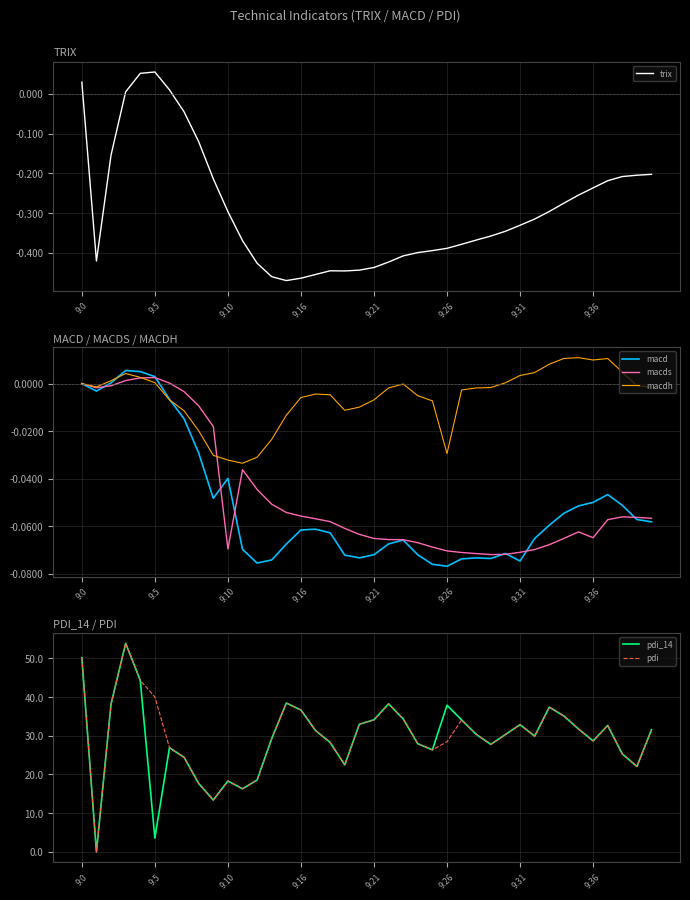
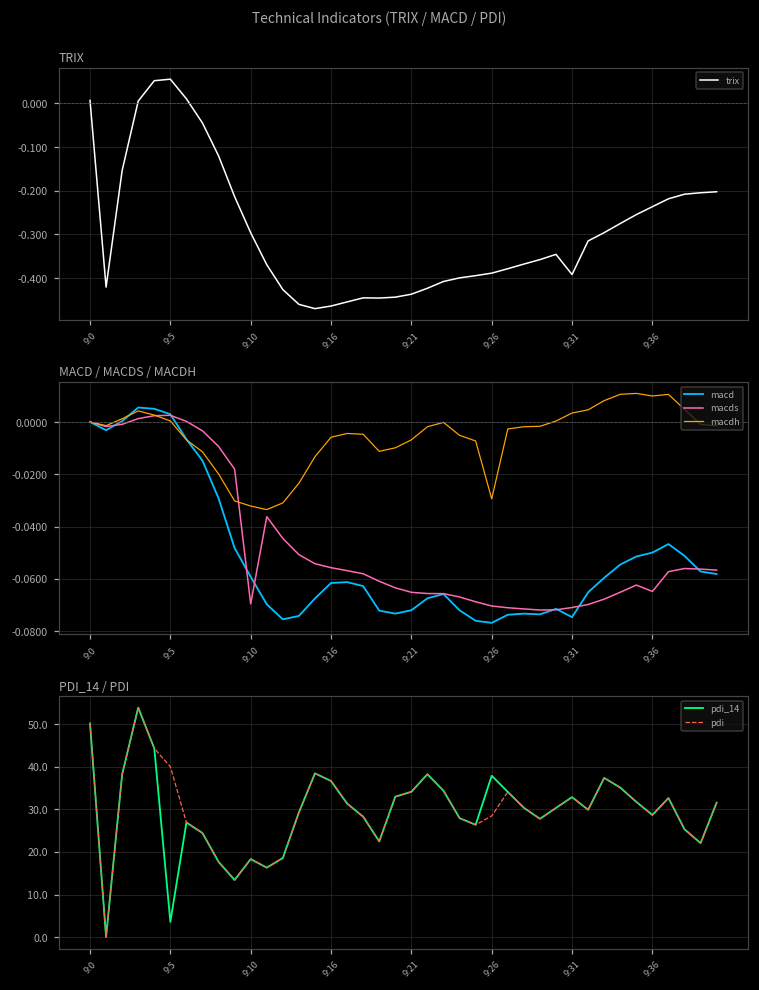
  {
    "TRIX": {
-     "9:0": 0.03,
+     "9:0": 0.01,
      "9:5": 0.06,
      "9:10": -0.30,
      "9:16": -0.46,
      "9:21": -0.44,
      "9:26": -0.39,
-     "9:31": -0.33,
+     "9:31": -0.39,
      "9:36": -0.24
    },
    "MACD / MACDS / MACDH": {
      "macd": {
-       "9:10": -0.040,
+       "9:10": -0.059,
        "9:16": -0.062,
        "9:21": -0.072,
        "9:26": -0.077,
        "9:31": -0.075,
        "9:36": -0.050
      },
      "macds": {
        "9:10": -0.070,
        "9:16": -0.056,
        "9:21": -0.065,
        "9:26": -0.070,
        "9:31": -0.071,
        "9:36": -0.065
      },
      "macdh": {
        "9:5": 0.000,
        "9:10": -0.032,
        "9:16": -0.006,
        "9:21": -0.007,
        "9:26": -0.029,
        "9:31": 0.003,
        "9:36": 0.010
      }
    },
    "PDI_14 / PDI": {
      "pdi_14": {
        "9:5": 4,
        "9:26": 38
      },
      "pdi": {
        "9:5": 40,
        "9:26": 28
      }
    }
  }
